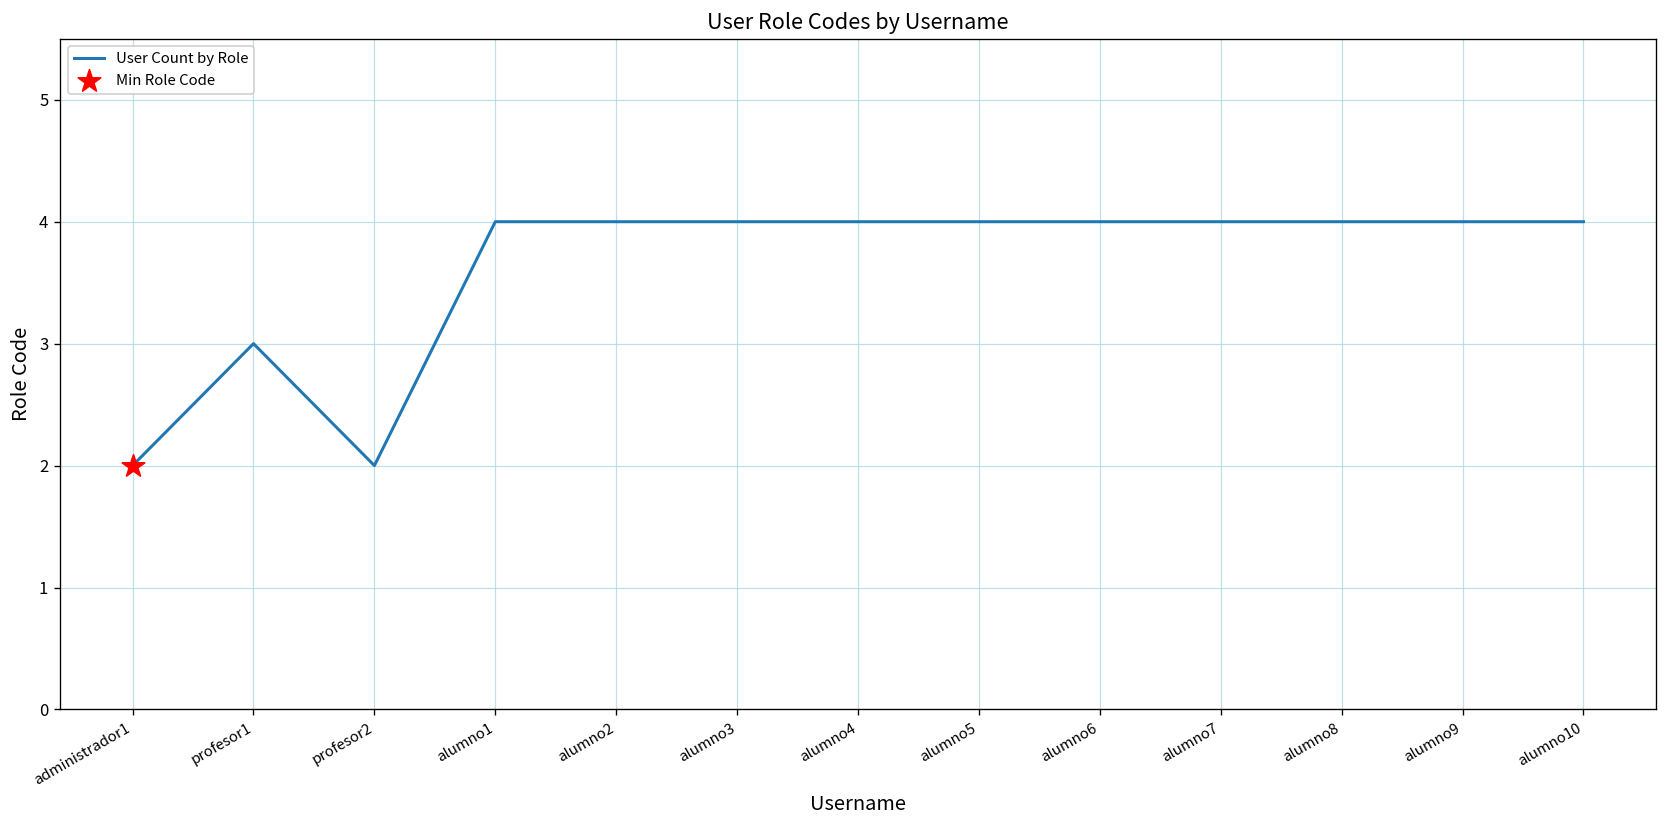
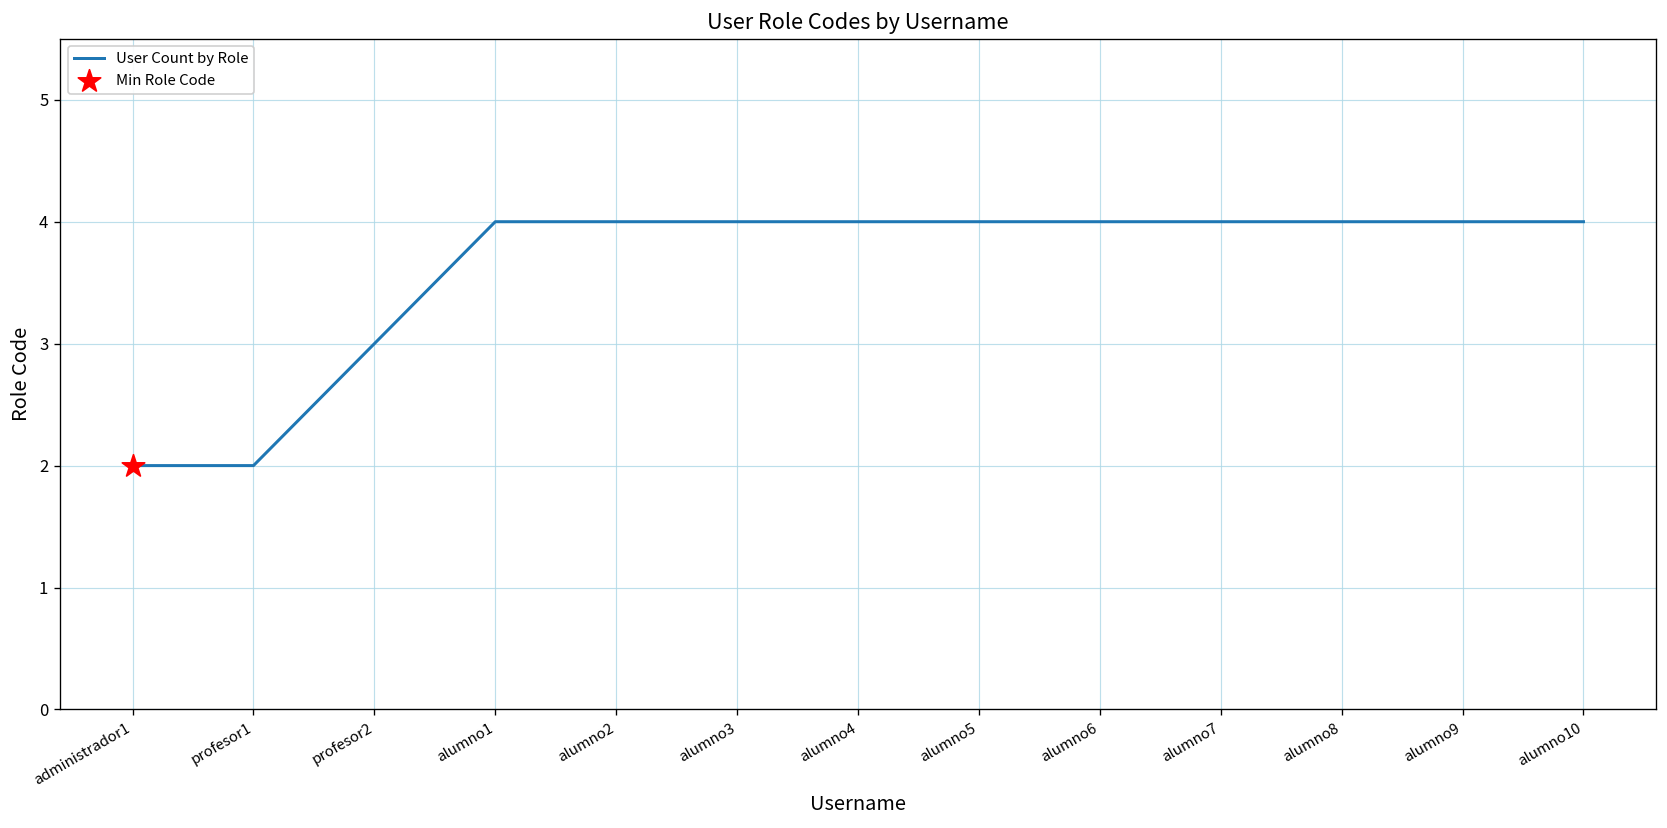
  {
    "User Count by Role": {
-     "profesor1": 3,
-     "profesor2": 2,
+     "profesor1": 2,
+     "profesor2": 3,
      "alumno1": 4,
      "alumno2": 4,
      "alumno3": 4,
      "alumno4": 4,
      "alumno5": 4,
      "alumno6": 4,
      "alumno7": 4,
      "alumno8": 4,
      "alumno9": 4,
      "alumno10": 4
    }
  }
